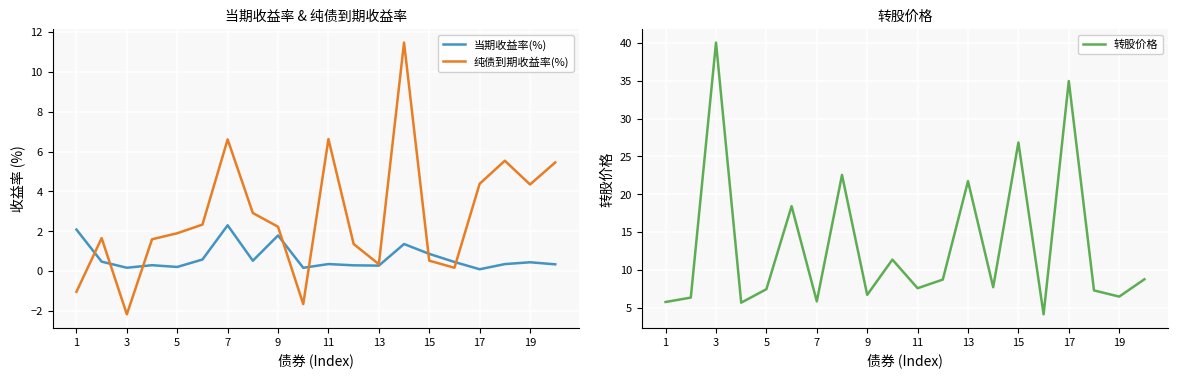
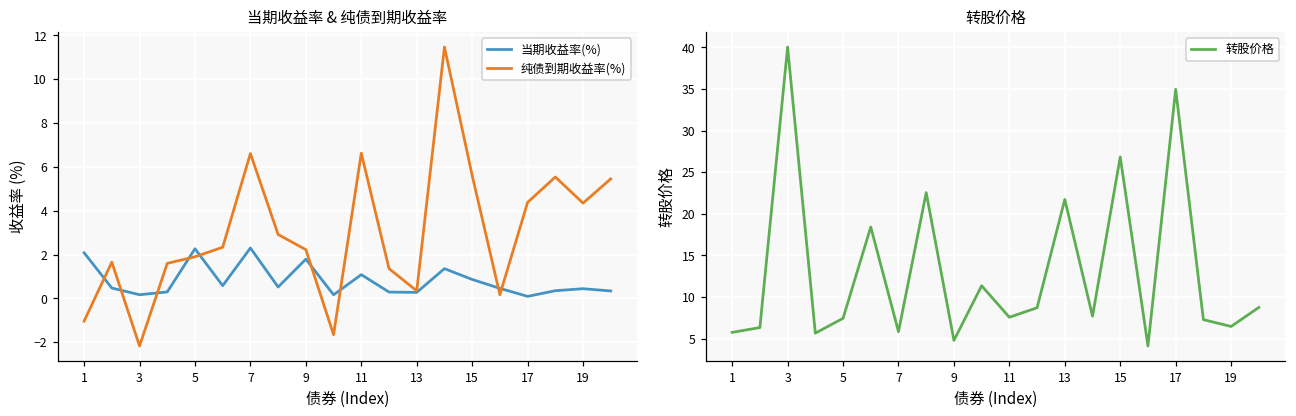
  {
    "当期收益率 & 纯债到期收益率": {
      "当期收益率(%)": {
        "1": 2.1,
        "3": 0.2,
-       "5": 0.2,
+       "5": 2.3,
        "7": 2.3,
        "9": 1.8,
-       "11": 0.4,
+       "11": 1.1,
        "15": 0.9,
        "17": 0.1,
        "19": 0.4
      },
      "纯债到期收益率(%)": {
        "1": -1.0,
        "3": -2.2,
        "5": 1.9,
        "7": 6.6,
        "9": 2.2,
        "11": 6.6,
-       "15": 0.5,
+       "15": 5.6,
        "17": 4.4,
        "19": 4.3
      }
    },
    "转股价格": {
      "1": 6,
      "3": 40,
      "5": 7,
      "7": 6,
-     "9": 7,
+     "9": 5,
      "11": 8,
      "13": 22,
      "15": 27,
      "17": 35,
      "19": 6
    }
  }
